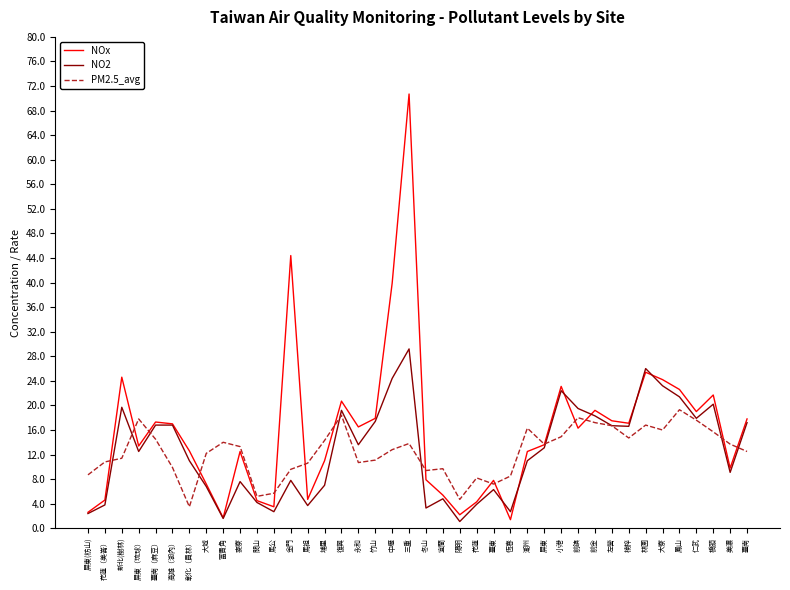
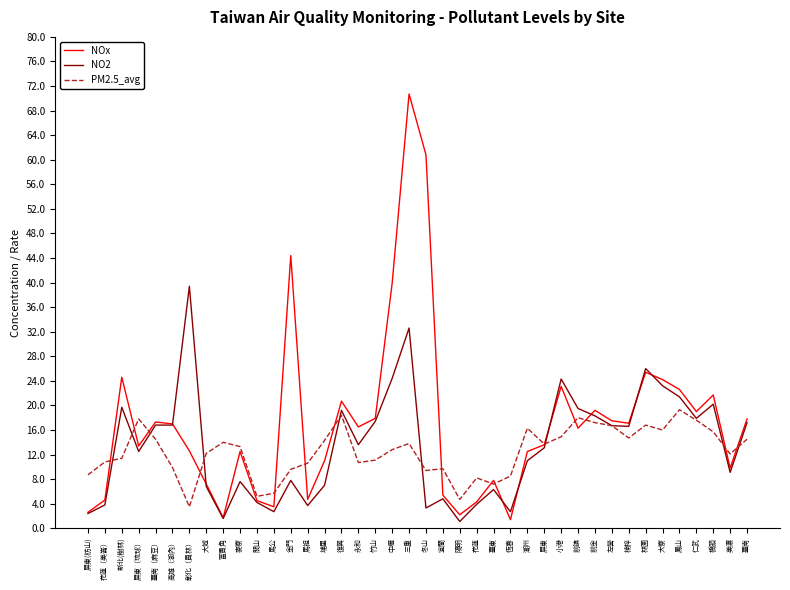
  {
    "NOx": {
      "花蓮（美崙）": 5,
      "新北(樹林)": 25,
      "屏東（琉球）": 13,
      "臺南（麻豆）": 17,
      "彰化（員林）": 13,
      "麥寮": 13,
      "馬公": 4,
      "金門": 44,
      "馬祖": 5,
      "埔里": 11,
      "復興": 21,
      "永和": 17,
      "竹山": 18,
      "中壢": 40,
      "三重": 71,
-     "冬山": 8,
+     "冬山": 61,
      "宜蘭": 5,
      "陽明": 2,
      "臺東": 8,
      "恆春": 1,
      "潮州": 13,
      "小港": 23,
      "前鎮": 16,
      "前金": 19,
      "左營": 18,
      "楠梓": 17,
      "林園": 25,
      "大寮": 24,
      "鳳山": 23,
      "仁武": 19,
      "橋頭": 22,
      "美濃": 10,
      "臺南": 18
    },
    "NO2": {
      "花蓮（美崙）": 4,
      "新北(樹林)": 20,
      "屏東（琉球）": 13,
      "臺南（麻豆）": 17,
-     "彰化（員林）": 11,
+     "彰化（員林）": 39,
      "麥寮": 8,
      "馬公": 3,
      "金門": 8,
      "馬祖": 4,
      "埔里": 7,
      "復興": 19,
      "永和": 14,
      "竹山": 17,
      "中壢": 24,
-     "三重": 29,
+     "三重": 33,
      "冬山": 3,
      "宜蘭": 5,
      "陽明": 1,
      "臺東": 6,
      "恆春": 3,
      "潮州": 11,
      "屏東": 13,
-     "小港": 22,
+     "小港": 24,
      "前鎮": 20,
      "前金": 18,
      "楠梓": 17,
      "林園": 26,
      "大寮": 23,
      "鳳山": 21,
      "橋頭": 20,
      "美濃": 9,
      "臺南": 17
    },
    "PM2.5_avg": {
      "屏東(枋山)": 9,
      "花蓮（美崙）": 11,
      "新北(樹林)": 11,
      "屏東（琉球）": 18,
      "臺南（麻豆）": 15,
      "高雄（湖內）": 10,
      "彰化（員林）": 4,
      "大城": 12,
      "富貴角": 14,
      "麥寮": 13,
      "關山": 5,
      "馬公": 6,
      "金門": 10,
      "馬祖": 11,
      "埔里": 14,
      "復興": 18,
      "永和": 11,
      "竹山": 11,
      "中壢": 13,
      "三重": 14,
      "冬山": 9,
      "宜蘭": 10,
      "陽明": 5,
      "花蓮": 8,
      "臺東": 7,
      "恆春": 9,
      "潮州": 16,
      "小港": 15,
      "前鎮": 18,
      "前金": 17,
      "楠梓": 15,
      "林園": 17,
      "大寮": 16,
      "鳳山": 19,
      "橋頭": 16,
-     "美濃": 14,
-     "臺南": 13
+     "美濃": 12,
+     "臺南": 15
    }
  }
